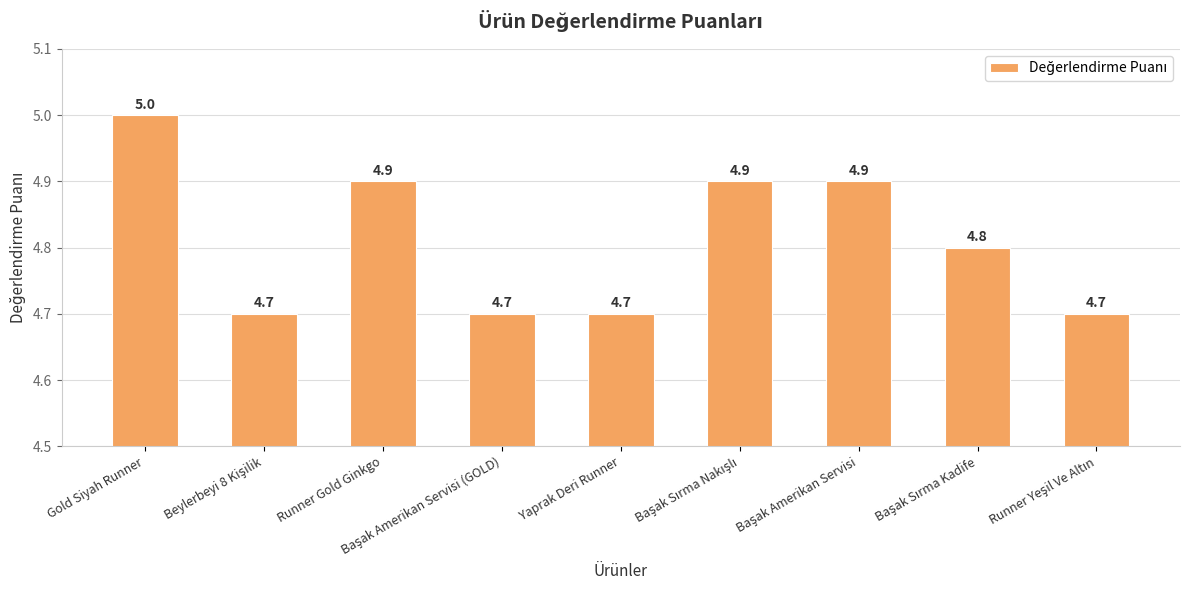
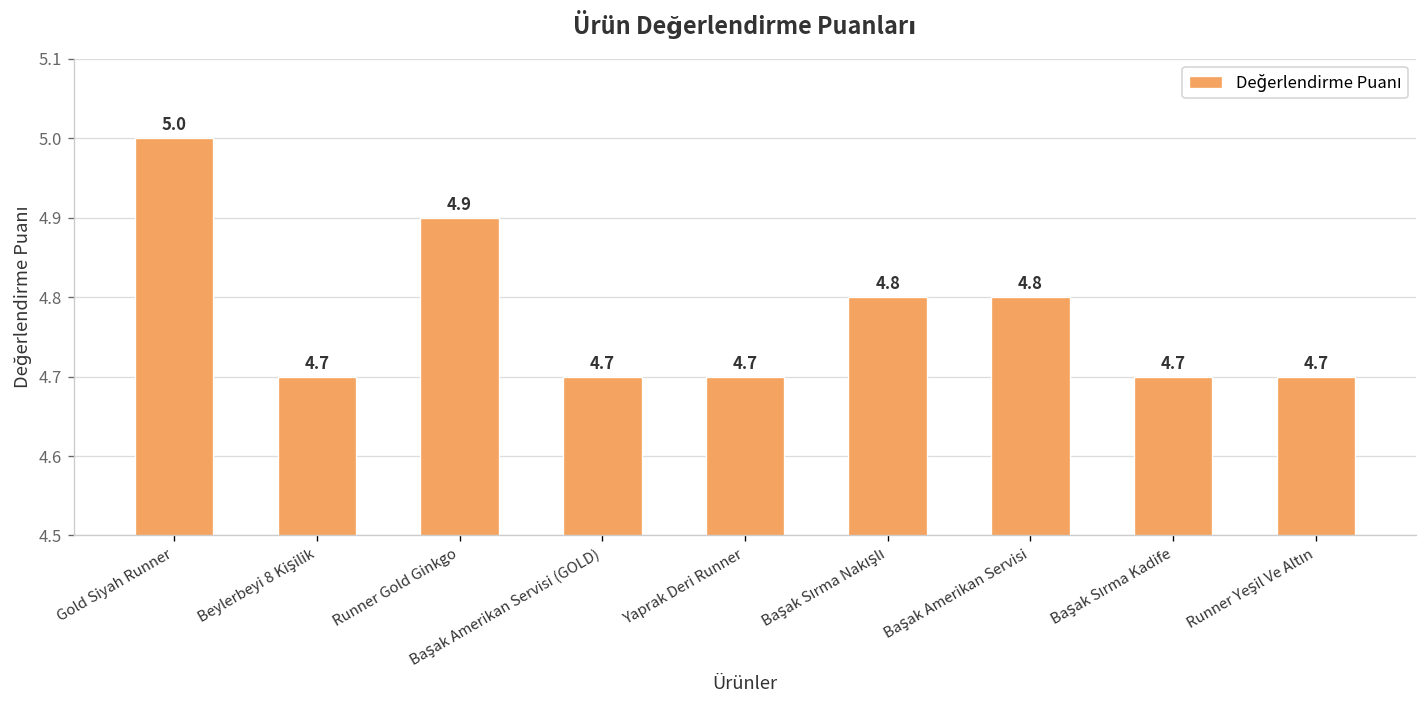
  {
    "Gold Siyah Runner": 5.0,
    "Beylerbeyi 8 Kişilik": 4.7,
    "Runner Gold Ginkgo": 4.9,
    "Başak Amerikan Servisi (GOLD)": 4.7,
    "Yaprak Deri Runner": 4.7,
-   "Başak Sırma Nakışlı": 4.9,
-   "Başak Amerikan Servisi": 4.9,
-   "Başak Sırma Kadife": 4.8,
+   "Başak Sırma Nakışlı": 4.8,
+   "Başak Amerikan Servisi": 4.8,
+   "Başak Sırma Kadife": 4.7,
    "Runner Yeşil Ve Altın": 4.7
  }
